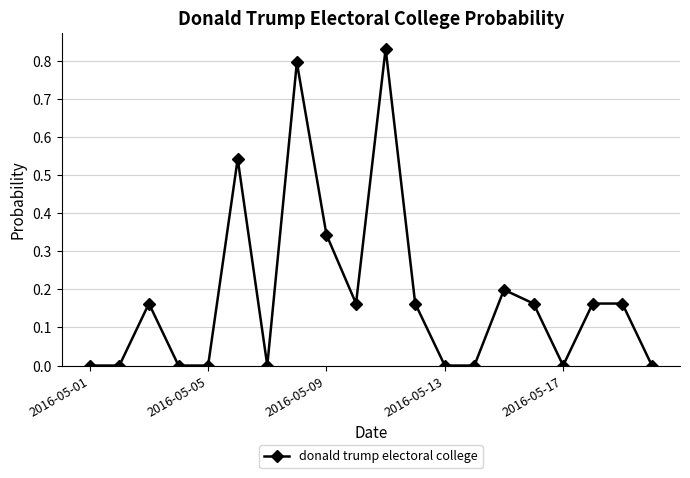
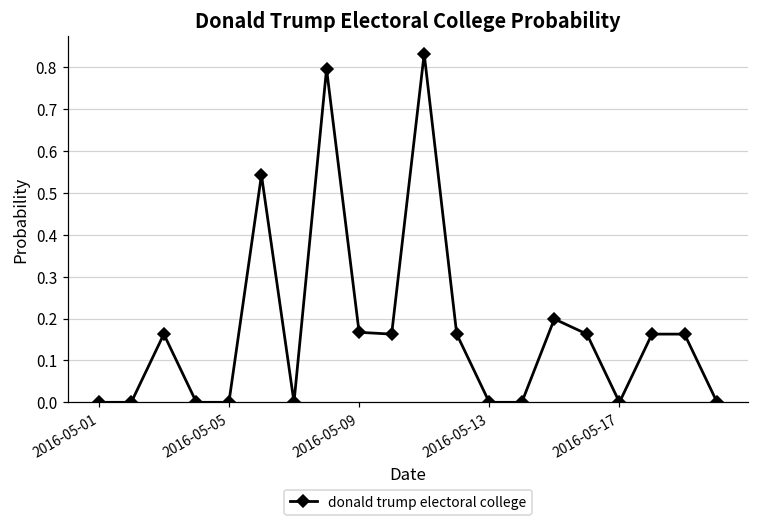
  {
    "2016-05-01": 0.00,
    "2016-05-05": 0.00,
-   "2016-05-09": 0.34,
+   "2016-05-09": 0.17,
    "2016-05-13": 0.00,
    "2016-05-17": 0.00
  }
